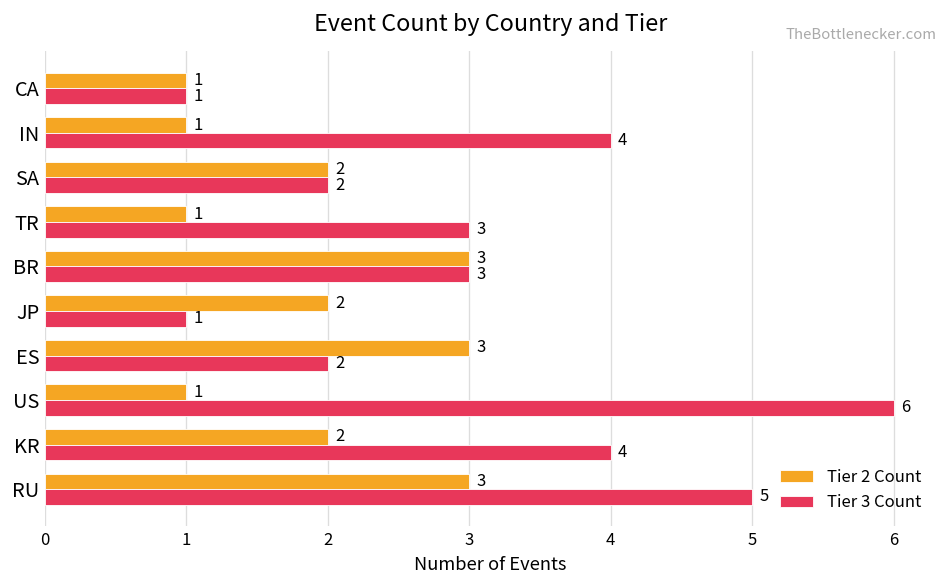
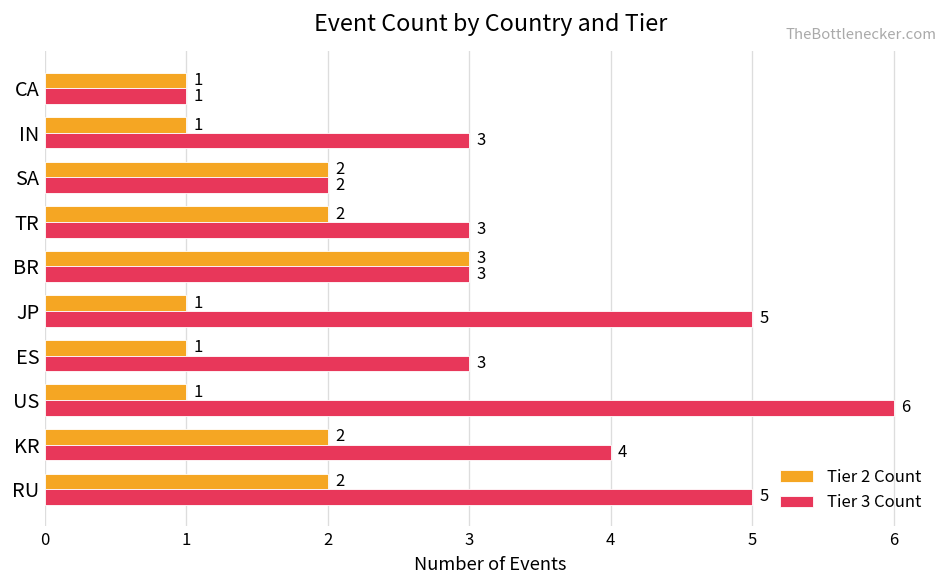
  {
    "Tier 2 Count": {
      "CA": 1,
      "IN": 1,
      "SA": 2,
-     "TR": 1,
+     "TR": 2,
      "BR": 3,
-     "JP": 2,
-     "ES": 3,
+     "JP": 1,
+     "ES": 1,
      "US": 1,
      "KR": 2,
-     "RU": 3
+     "RU": 2
    },
    "Tier 3 Count": {
      "CA": 1,
-     "IN": 4,
+     "IN": 3,
      "SA": 2,
      "TR": 3,
      "BR": 3,
-     "JP": 1,
-     "ES": 2,
+     "JP": 5,
+     "ES": 3,
      "US": 6,
      "KR": 4,
      "RU": 5
    }
  }
